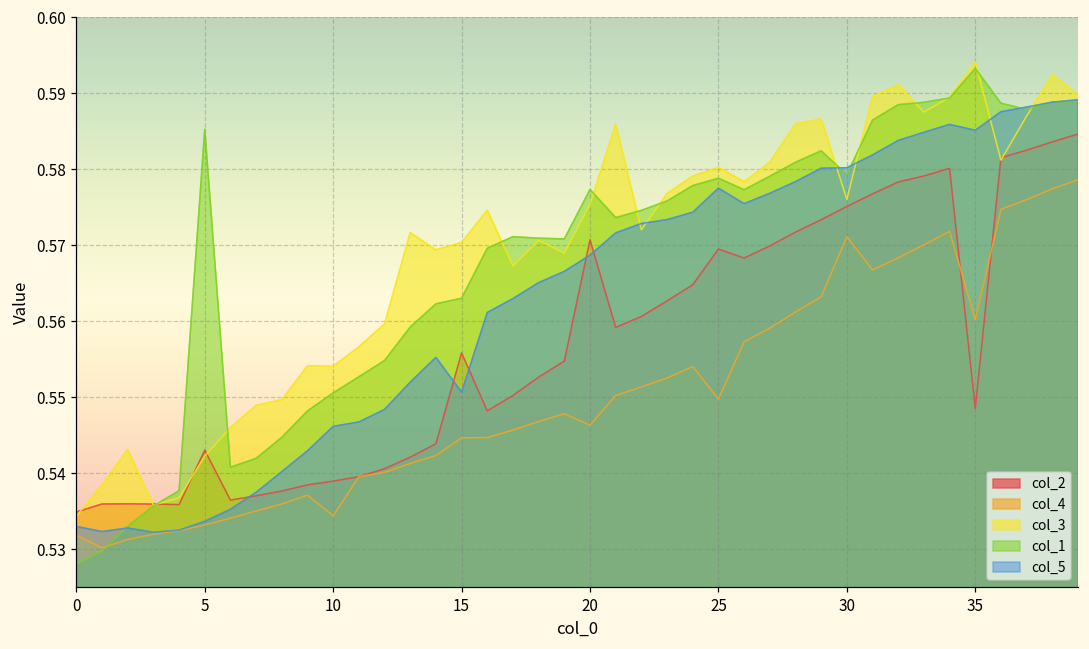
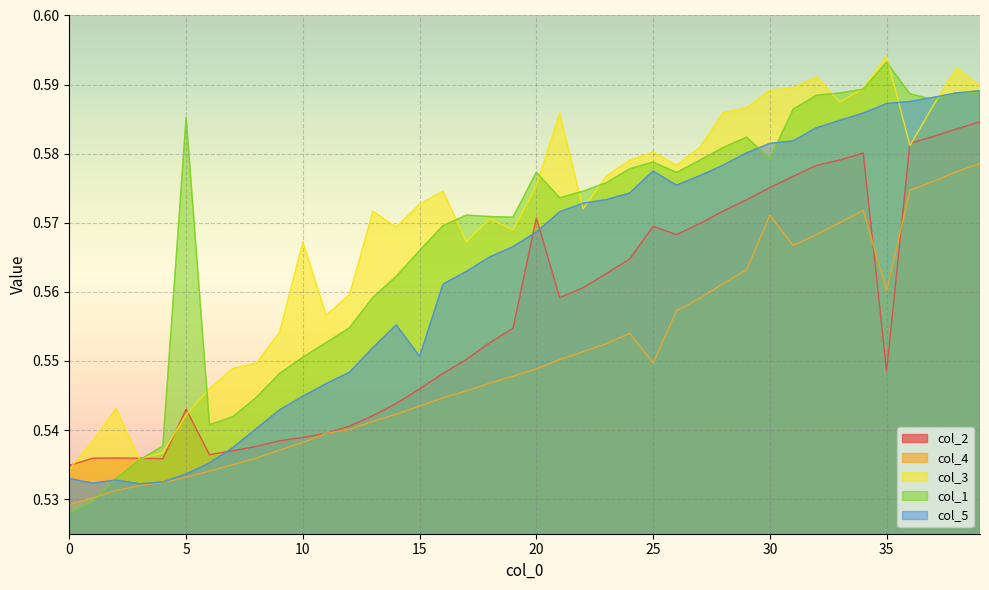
  {
    "col_2": {
      "0": 0.535,
      "5": 0.543,
      "10": 0.539,
-     "15": 0.556,
+     "15": 0.546,
      "20": 0.571,
      "25": 0.569,
      "30": 0.575,
      "35": 0.549
    },
    "col_4": {
-     "0": 0.532,
+     "0": 0.529,
      "5": 0.533,
-     "10": 0.534,
-     "15": 0.545,
-     "20": 0.546,
+     "10": 0.538,
+     "15": 0.543,
+     "20": 0.549,
      "25": 0.550,
      "30": 0.571,
      "35": 0.560
    },
    "col_3": {
      "0": 0.534,
      "5": 0.542,
-     "10": 0.554,
-     "15": 0.570,
+     "10": 0.567,
+     "15": 0.573,
      "20": 0.575,
      "25": 0.580,
-     "30": 0.576,
+     "30": 0.589,
      "35": 0.594
    },
    "col_1": {
      "0": 0.528,
      "5": 0.585,
      "10": 0.551,
-     "15": 0.563,
+     "15": 0.566,
      "20": 0.577,
      "25": 0.579,
      "30": 0.579,
      "35": 0.593
    },
    "col_5": {
      "0": 0.533,
      "5": 0.534,
-     "10": 0.546,
+     "10": 0.545,
      "15": 0.551,
      "20": 0.569,
      "25": 0.577,
-     "30": 0.580,
-     "35": 0.585
+     "30": 0.581,
+     "35": 0.587
    }
  }
